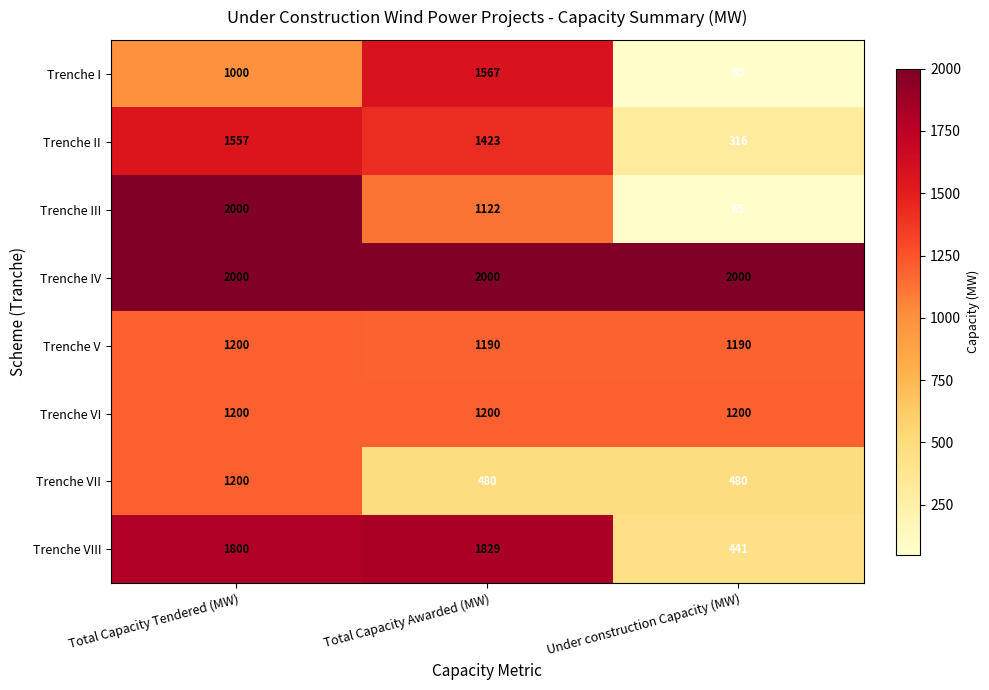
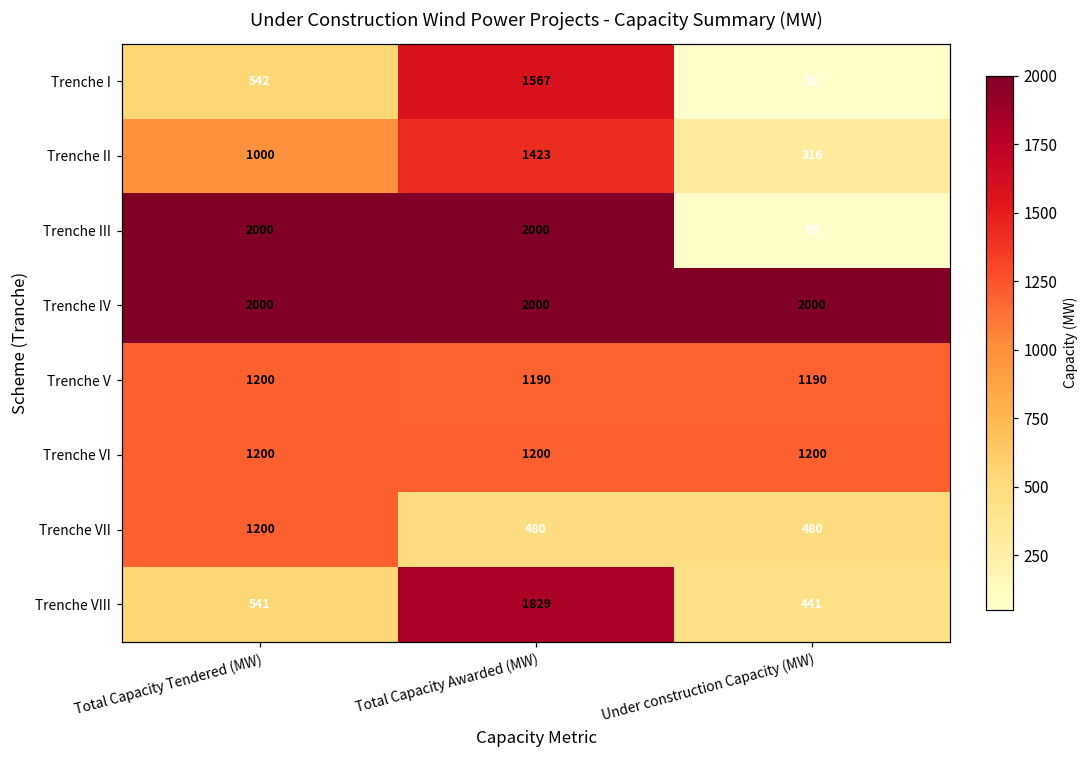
  {
    "Trenche I": {
-     "Total Capacity Tendered (MW)": 1000,
+     "Total Capacity Tendered (MW)": 542,
      "Total Capacity Awarded (MW)": 1567,
      "Under construction Capacity (MW)": 50
    },
    "Trenche II": {
-     "Total Capacity Tendered (MW)": 1557,
+     "Total Capacity Tendered (MW)": 1000,
      "Total Capacity Awarded (MW)": 1423,
      "Under construction Capacity (MW)": 316
    },
    "Trenche III": {
      "Total Capacity Tendered (MW)": 2000,
-     "Total Capacity Awarded (MW)": 1122,
+     "Total Capacity Awarded (MW)": 2000,
      "Under construction Capacity (MW)": 65
    },
    "Trenche IV": {
      "Total Capacity Tendered (MW)": 2000,
      "Total Capacity Awarded (MW)": 2000,
      "Under construction Capacity (MW)": 2000
    },
    "Trenche V": {
      "Total Capacity Tendered (MW)": 1200,
      "Total Capacity Awarded (MW)": 1190,
      "Under construction Capacity (MW)": 1190
    },
    "Trenche VI": {
      "Total Capacity Tendered (MW)": 1200,
      "Total Capacity Awarded (MW)": 1200,
      "Under construction Capacity (MW)": 1200
    },
    "Trenche VII": {
      "Total Capacity Tendered (MW)": 1200,
      "Total Capacity Awarded (MW)": 480,
      "Under construction Capacity (MW)": 480
    },
    "Trenche VIII": {
-     "Total Capacity Tendered (MW)": 1800,
+     "Total Capacity Tendered (MW)": 541,
      "Total Capacity Awarded (MW)": 1829,
      "Under construction Capacity (MW)": 441
    }
  }
